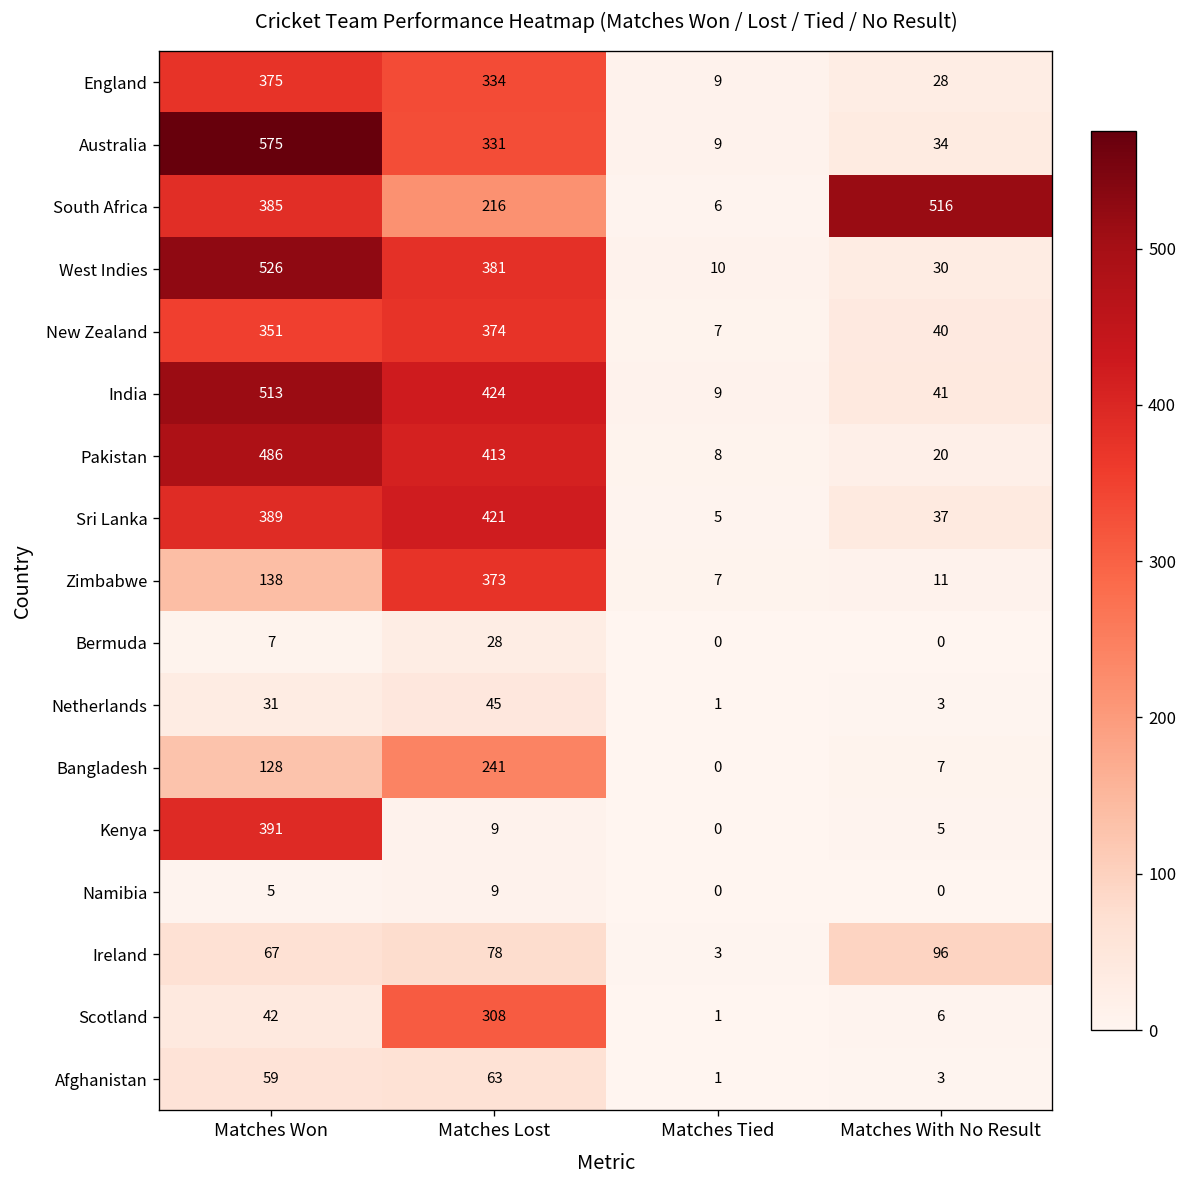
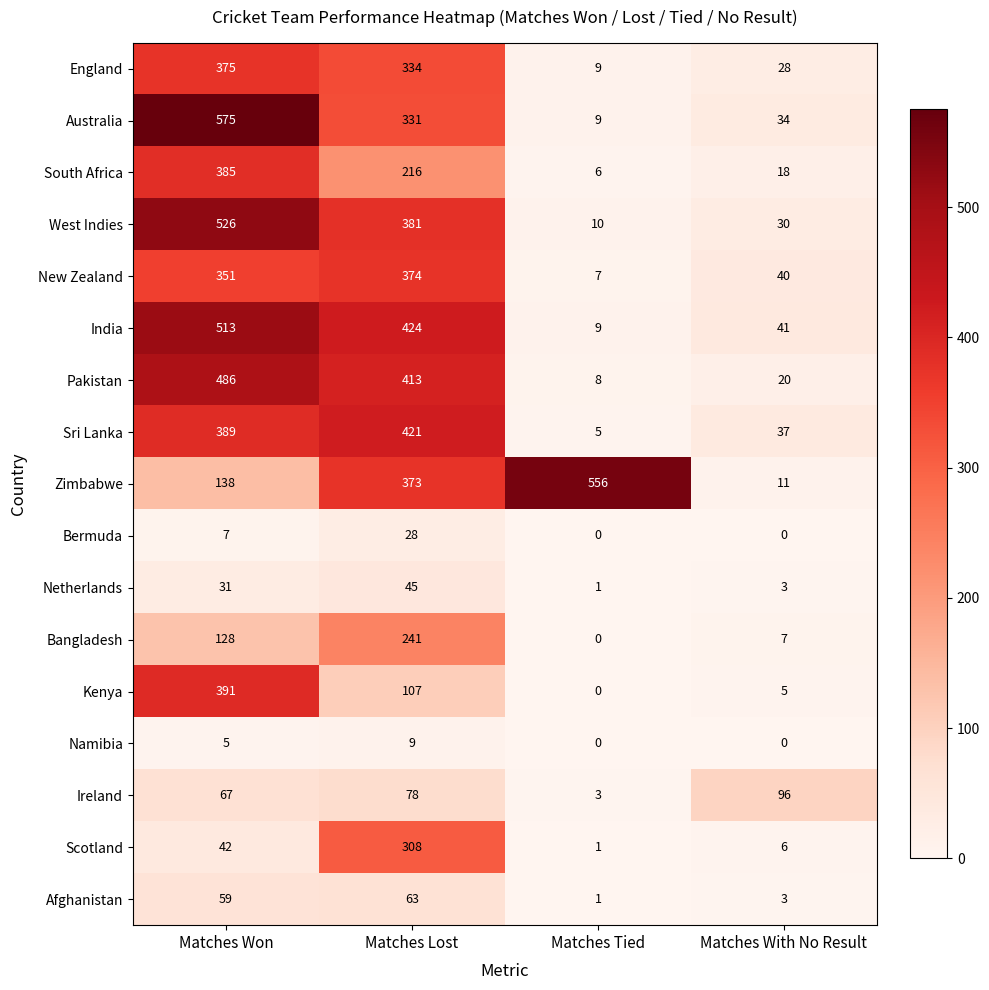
  {
    "England": {
      "Matches Won": 375,
      "Matches Lost": 334,
      "Matches Tied": 9,
      "Matches With No Result": 28
    },
    "Australia": {
      "Matches Won": 575,
      "Matches Lost": 331,
      "Matches Tied": 9,
      "Matches With No Result": 34
    },
    "South Africa": {
      "Matches Won": 385,
      "Matches Lost": 216,
      "Matches Tied": 6,
-     "Matches With No Result": 516
+     "Matches With No Result": 18
    },
    "West Indies": {
      "Matches Won": 526,
      "Matches Lost": 381,
      "Matches Tied": 10,
      "Matches With No Result": 30
    },
    "New Zealand": {
      "Matches Won": 351,
      "Matches Lost": 374,
      "Matches Tied": 7,
      "Matches With No Result": 40
    },
    "India": {
      "Matches Won": 513,
      "Matches Lost": 424,
      "Matches Tied": 9,
      "Matches With No Result": 41
    },
    "Pakistan": {
      "Matches Won": 486,
      "Matches Lost": 413,
      "Matches Tied": 8,
      "Matches With No Result": 20
    },
    "Sri Lanka": {
      "Matches Won": 389,
      "Matches Lost": 421,
      "Matches Tied": 5,
      "Matches With No Result": 37
    },
    "Zimbabwe": {
      "Matches Won": 138,
      "Matches Lost": 373,
-     "Matches Tied": 7,
+     "Matches Tied": 556,
      "Matches With No Result": 11
    },
    "Bermuda": {
      "Matches Won": 7,
      "Matches Lost": 28,
      "Matches Tied": 0,
      "Matches With No Result": 0
    },
    "Netherlands": {
      "Matches Won": 31,
      "Matches Lost": 45,
      "Matches Tied": 1,
      "Matches With No Result": 3
    },
    "Bangladesh": {
      "Matches Won": 128,
      "Matches Lost": 241,
      "Matches Tied": 0,
      "Matches With No Result": 7
    },
    "Kenya": {
      "Matches Won": 391,
-     "Matches Lost": 9,
+     "Matches Lost": 107,
      "Matches Tied": 0,
      "Matches With No Result": 5
    },
    "Namibia": {
      "Matches Won": 5,
      "Matches Lost": 9,
      "Matches Tied": 0,
      "Matches With No Result": 0
    },
    "Ireland": {
      "Matches Won": 67,
      "Matches Lost": 78,
      "Matches Tied": 3,
      "Matches With No Result": 96
    },
    "Scotland": {
      "Matches Won": 42,
      "Matches Lost": 308,
      "Matches Tied": 1,
      "Matches With No Result": 6
    },
    "Afghanistan": {
      "Matches Won": 59,
      "Matches Lost": 63,
      "Matches Tied": 1,
      "Matches With No Result": 3
    }
  }
